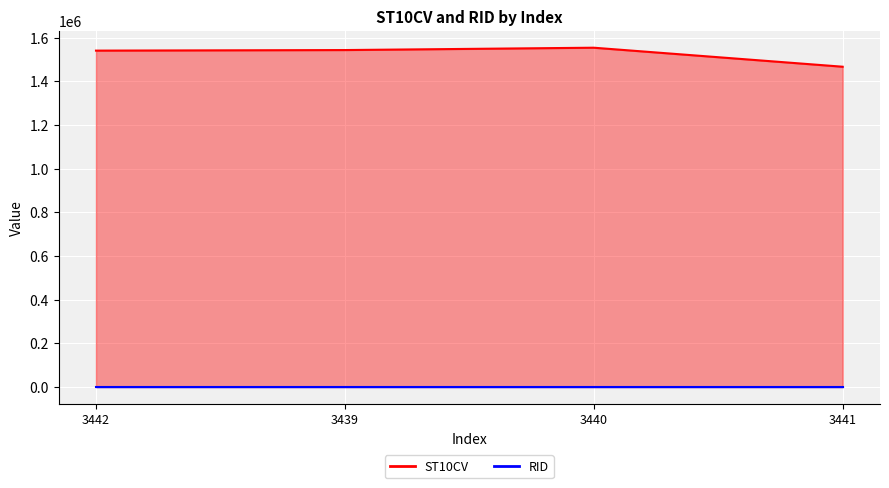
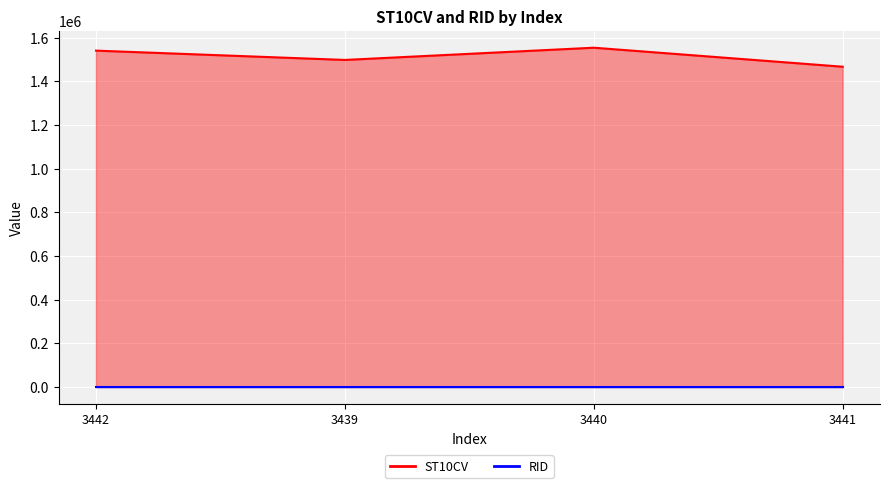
  {
    "ST10CV": {
      "3442": 1540000,
-     "3439": 1540000,
+     "3439": 1500000,
      "3440": 1550000,
      "3441": 1470000
    },
    "RID": {
      "3442": 0,
      "3439": 0,
      "3440": 0,
      "3441": 0
    }
  }
